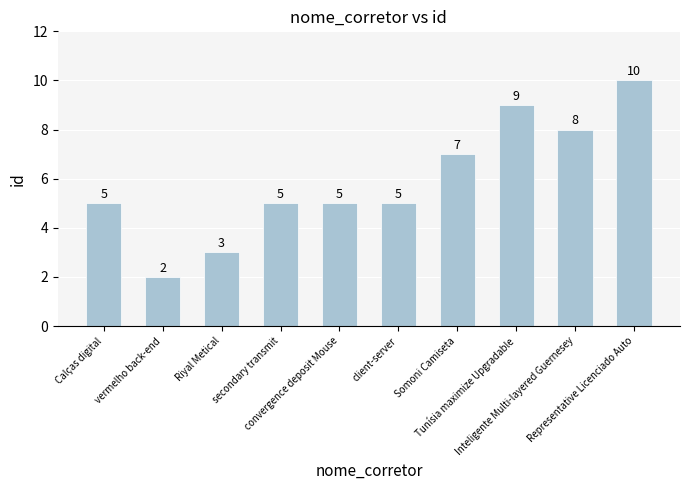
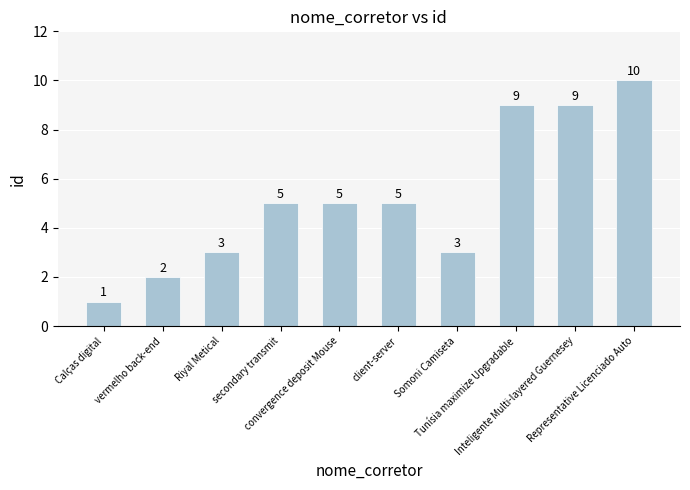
  {
-   "Calças digital": 5,
+   "Calças digital": 1,
    "vermelho back-end": 2,
    "Riyal Metical": 3,
    "secondary transmit": 5,
    "convergence deposit Mouse": 5,
    "client-server": 5,
-   "Somoni Camiseta": 7,
+   "Somoni Camiseta": 3,
    "Tunísia maximize Upgradable": 9,
-   "Inteligente Multi-layered Guernesey": 8,
+   "Inteligente Multi-layered Guernesey": 9,
    "Representative Licenciado Auto": 10
  }
